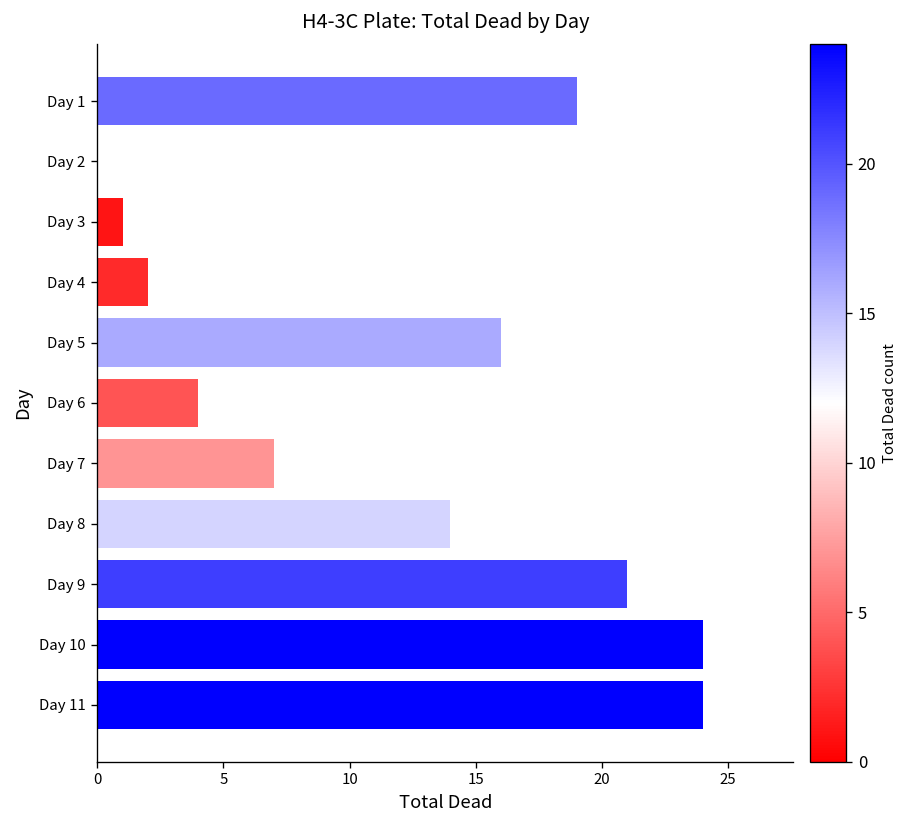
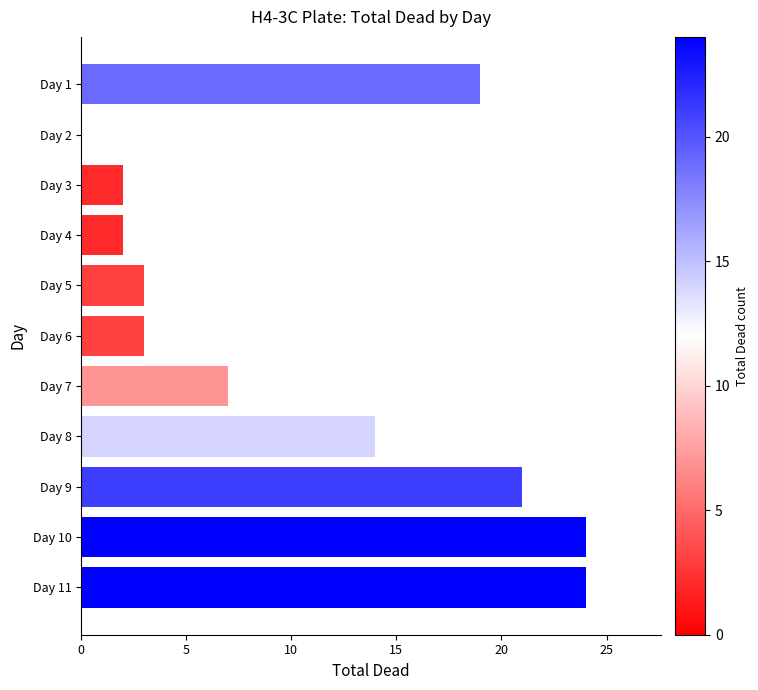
  {
    "Day 1": 19,
    "Day 2": 0,
-   "Day 3": 1,
+   "Day 3": 2,
    "Day 4": 2,
-   "Day 5": 16,
-   "Day 6": 4,
+   "Day 5": 3,
+   "Day 6": 3,
    "Day 7": 7,
    "Day 8": 14,
    "Day 9": 21,
    "Day 10": 24,
    "Day 11": 24
  }
